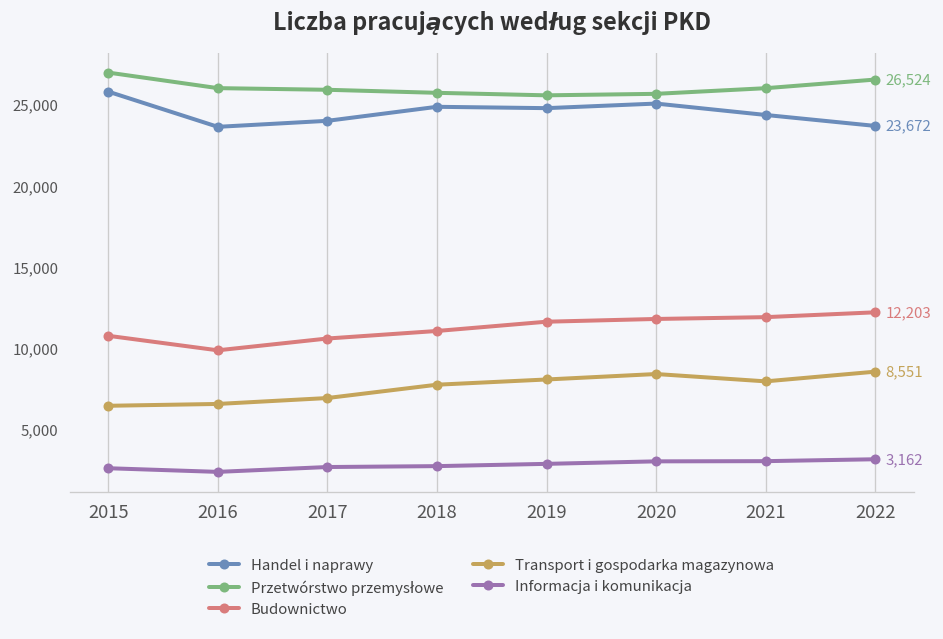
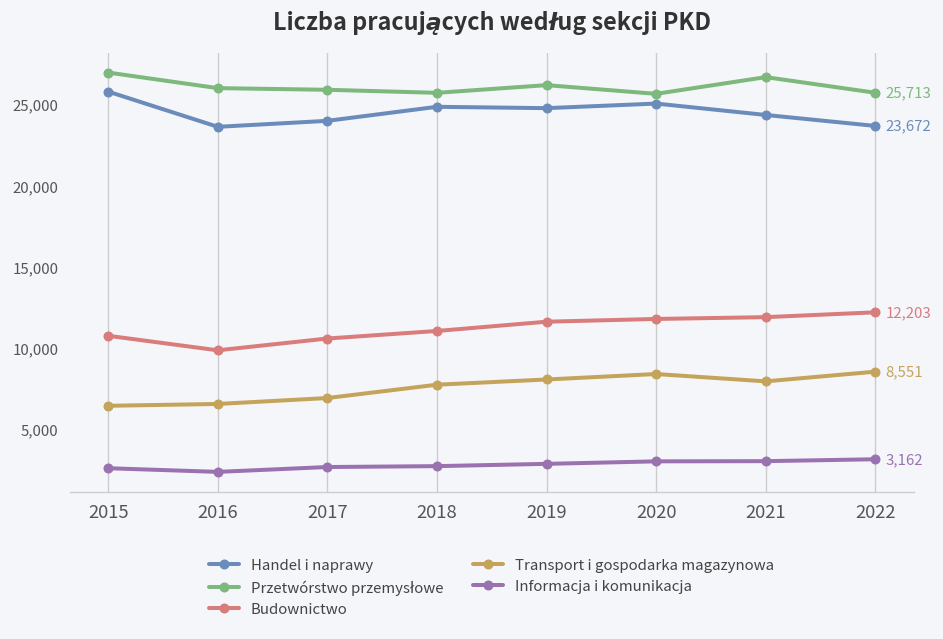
  {
    "Przetwórstwo przemysłowe": {
-     "2019": "25,600",
-     "2021": "26,000",
-     "2022": "26,524"
+     "2019": "26,200",
+     "2021": "26,700",
+     "2022": "25,713"
    }
  }
